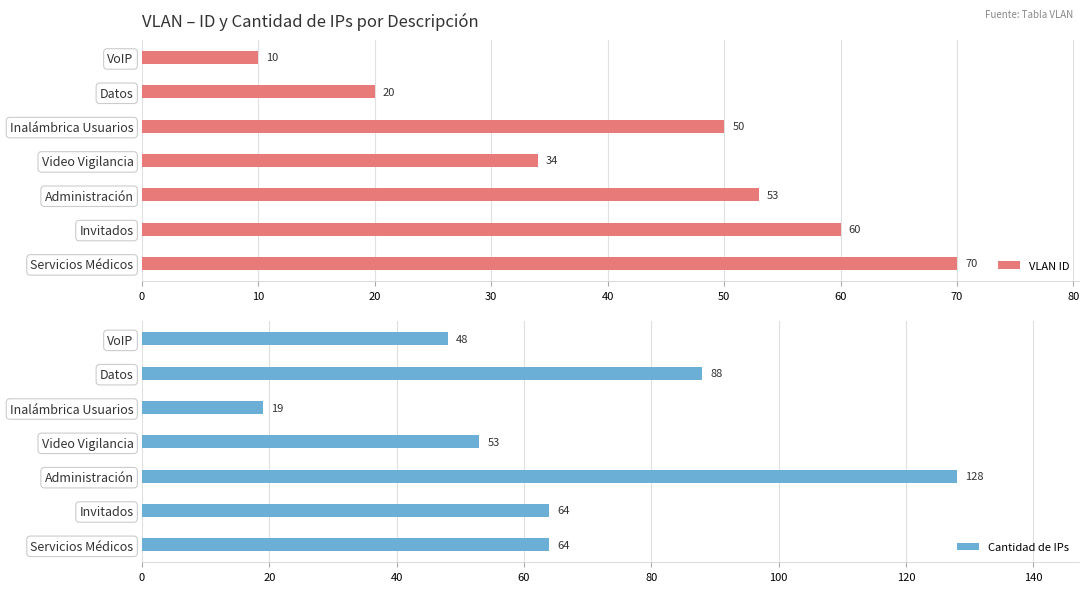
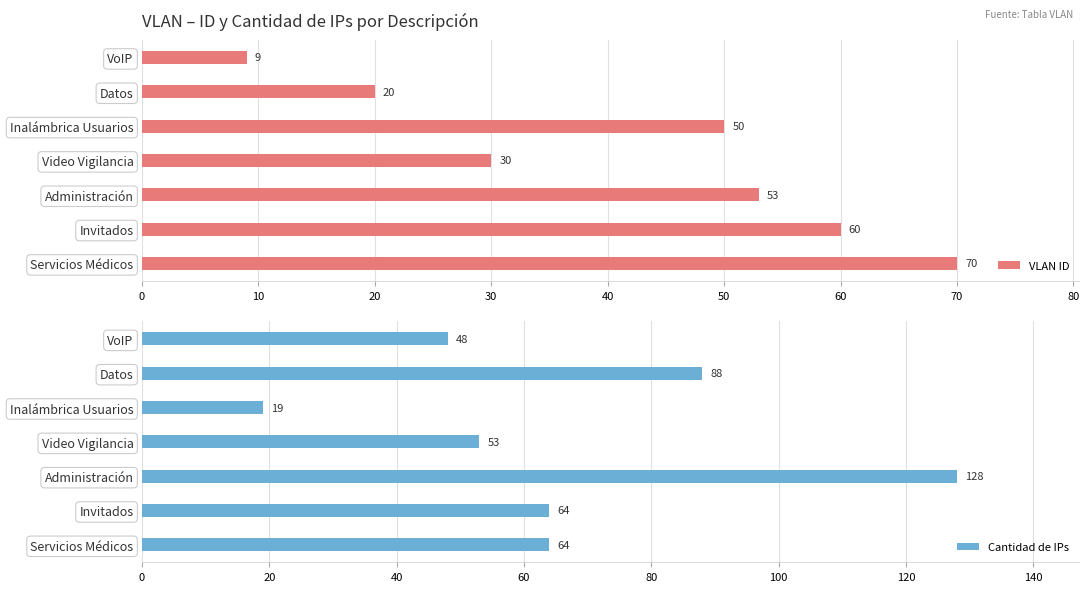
  {
    "VLAN – ID y Cantidad de IPs por Descripción": {
-     "VoIP": 10,
+     "VoIP": 9,
      "Datos": 20,
      "Inalámbrica Usuarios": 50,
-     "Video Vigilancia": 34,
+     "Video Vigilancia": 30,
      "Administración": 53,
      "Invitados": 60,
      "Servicios Médicos": 70
    }
  }
